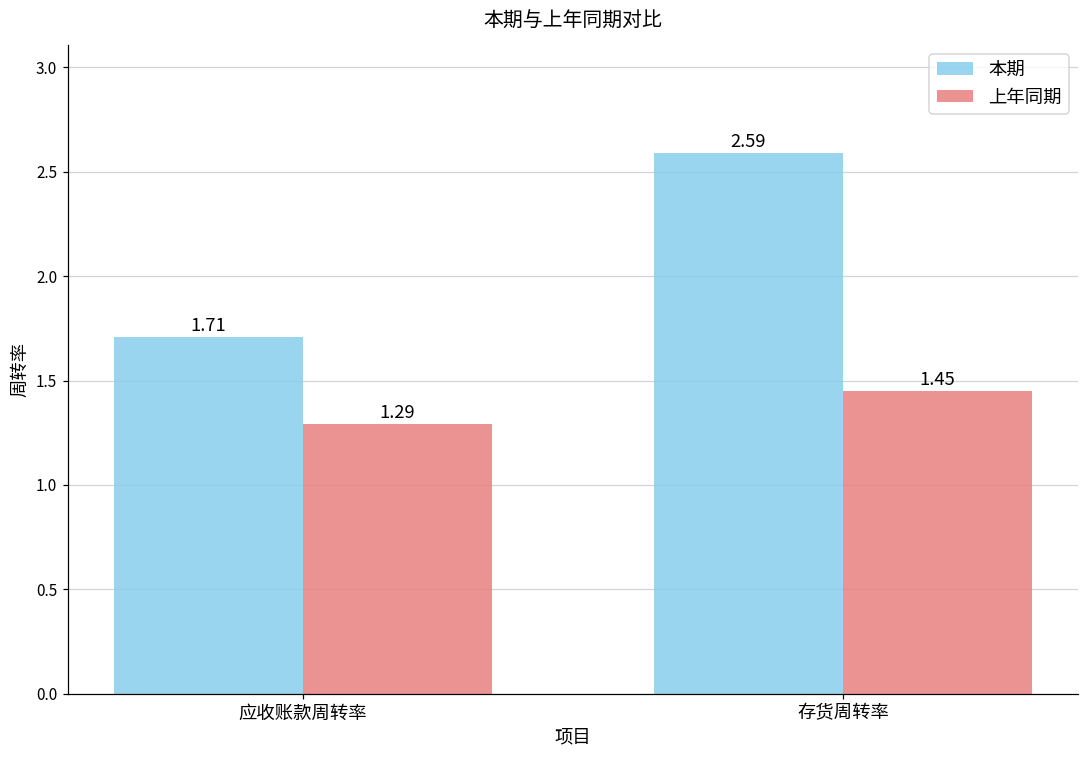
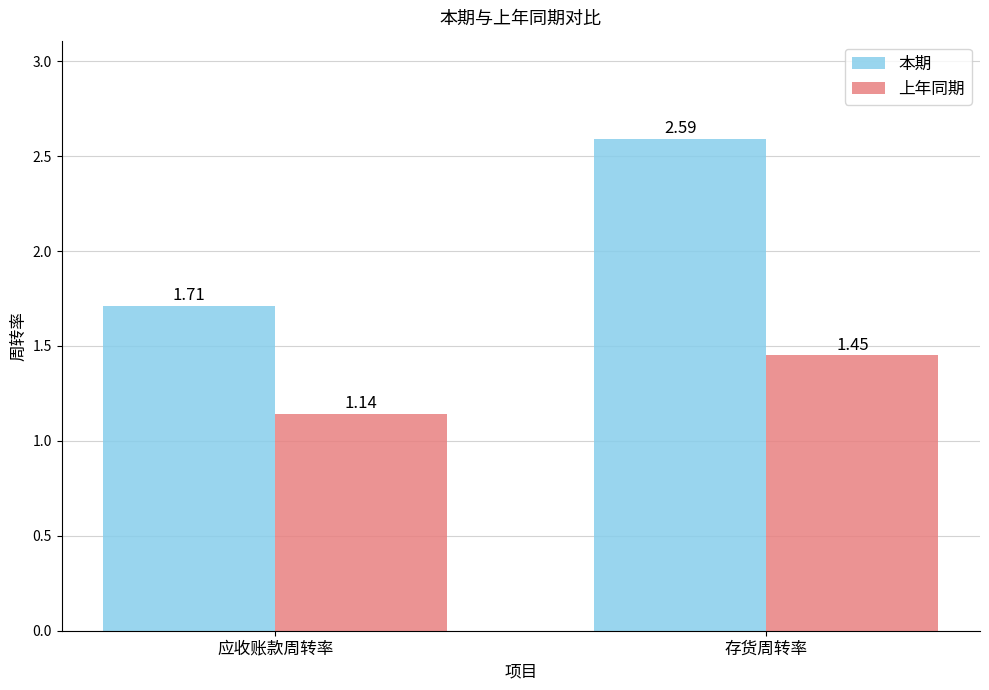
  {
    "本期": {
      "应收账款周转率": 1.71,
      "存货周转率": 2.59
    },
    "上年同期": {
-     "应收账款周转率": 1.29,
+     "应收账款周转率": 1.14,
      "存货周转率": 1.45
    }
  }
